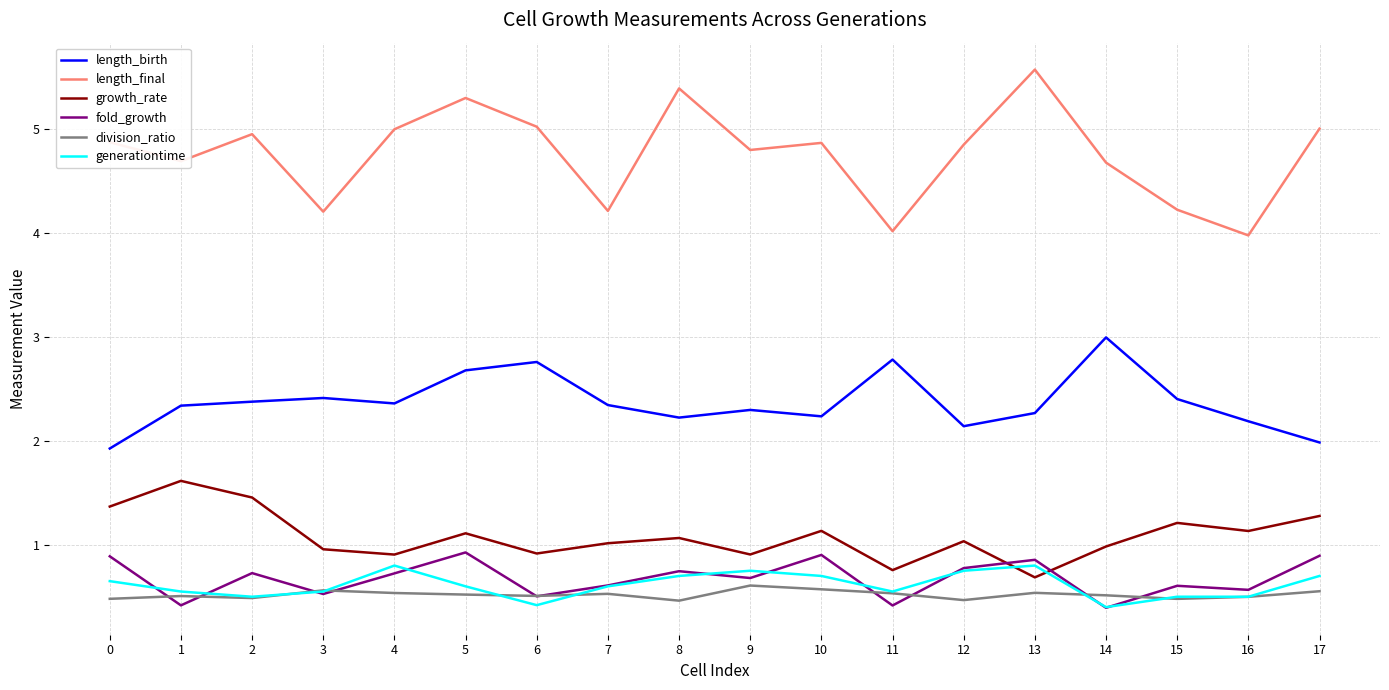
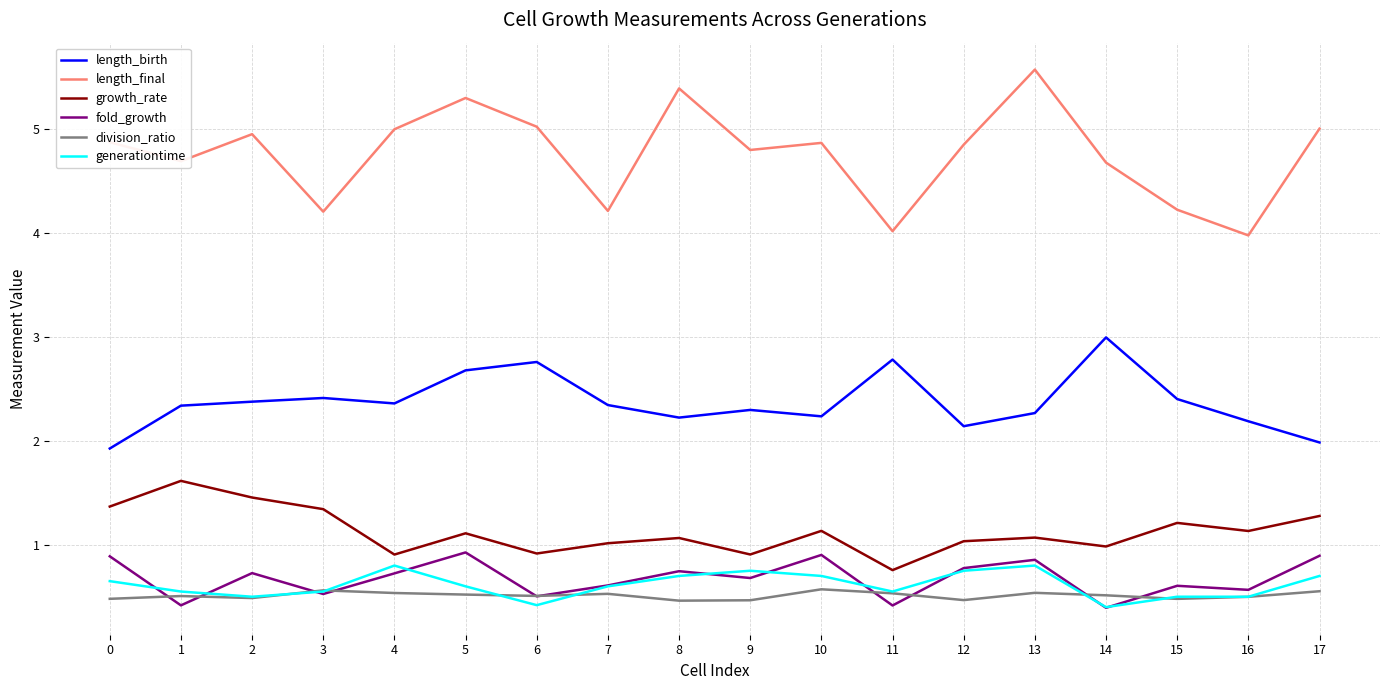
  {
    "length_birth": {
      "0": 1.93,
      "1": 2.34,
      "2": 2.38,
      "3": 2.41,
      "4": 2.36,
      "5": 2.68,
      "6": 2.76,
      "7": 2.34,
      "8": 2.22,
      "9": 2.30,
      "10": 2.24,
      "11": 2.78,
      "12": 2.14,
      "13": 2.27,
      "14": 3.00,
      "15": 2.40,
      "16": 2.19,
      "17": 1.98
    },
    "length_final": {
      "2": 4.95,
      "3": 4.21,
      "4": 5.00,
      "5": 5.30,
      "6": 5.02,
      "7": 4.21,
      "8": 5.39,
      "9": 4.80,
      "10": 4.87,
      "11": 4.02,
      "12": 4.85,
      "13": 5.57,
      "14": 4.68,
      "15": 4.22,
      "16": 3.98,
      "17": 5.00
    },
    "growth_rate": {
      "0": 1.37,
      "1": 1.61,
      "2": 1.45,
-     "3": 0.96,
+     "3": 1.34,
      "4": 0.91,
      "5": 1.11,
      "6": 0.92,
      "7": 1.01,
      "8": 1.07,
      "9": 0.91,
      "10": 1.13,
      "11": 0.76,
      "12": 1.03,
-     "13": 0.69,
+     "13": 1.07,
      "14": 0.98,
      "15": 1.21,
      "16": 1.13,
      "17": 1.28
    },
    "fold_growth": {
      "0": 0.89,
      "1": 0.42,
      "2": 0.73,
      "4": 0.72,
      "5": 0.93,
      "8": 0.75,
      "9": 0.68,
      "10": 0.90,
      "11": 0.42,
      "12": 0.78,
      "13": 0.86,
      "15": 0.61,
      "16": 0.57,
      "17": 0.89
    },
    "division_ratio": {
      "0": 0.48,
      "1": 0.51,
      "4": 0.54,
      "5": 0.52,
      "7": 0.53,
      "8": 0.46,
-     "9": 0.61,
+     "9": 0.47,
      "10": 0.57,
      "12": 0.47,
      "13": 0.54,
      "14": 0.51,
      "17": 0.55
    },
    "generationtime": {
      "0": 0.65,
      "1": 0.55,
      "4": 0.80,
      "5": 0.60,
      "6": 0.42,
      "8": 0.70,
      "9": 0.75,
      "10": 0.70,
      "12": 0.75,
      "13": 0.80,
      "17": 0.70
    }
  }
